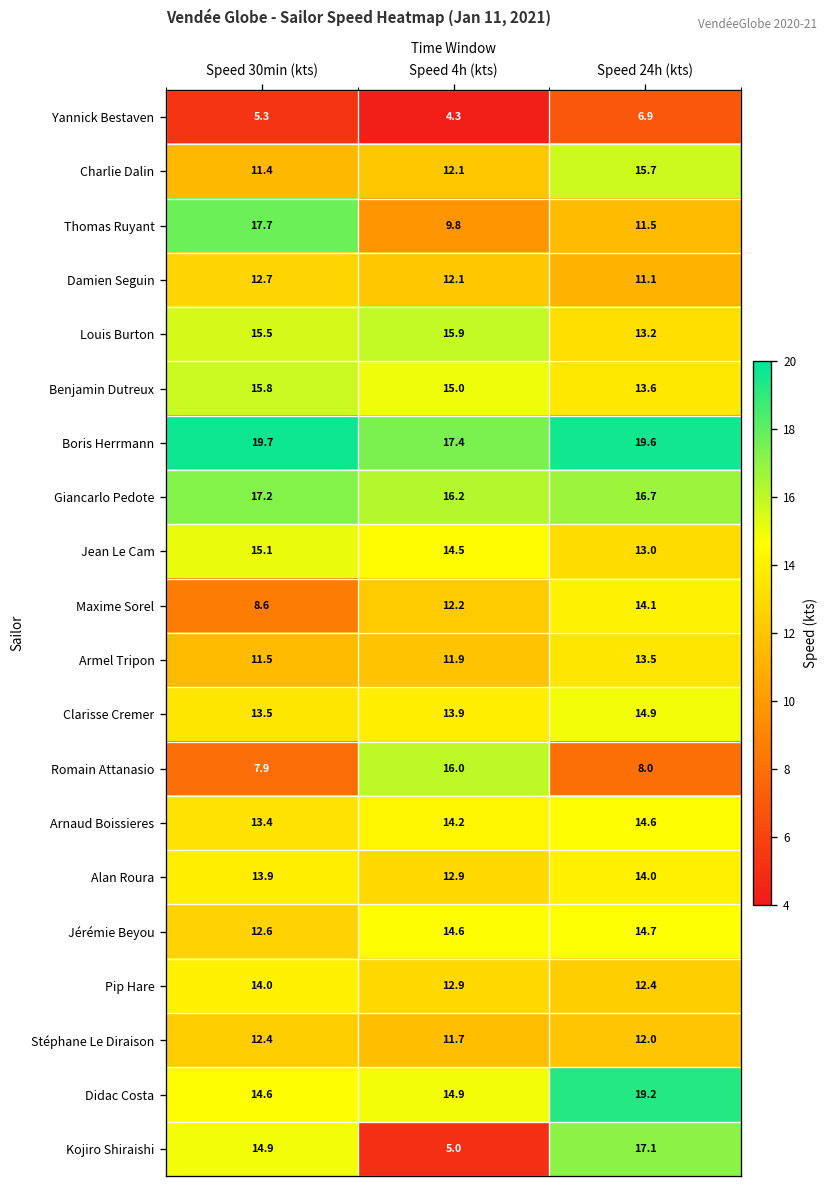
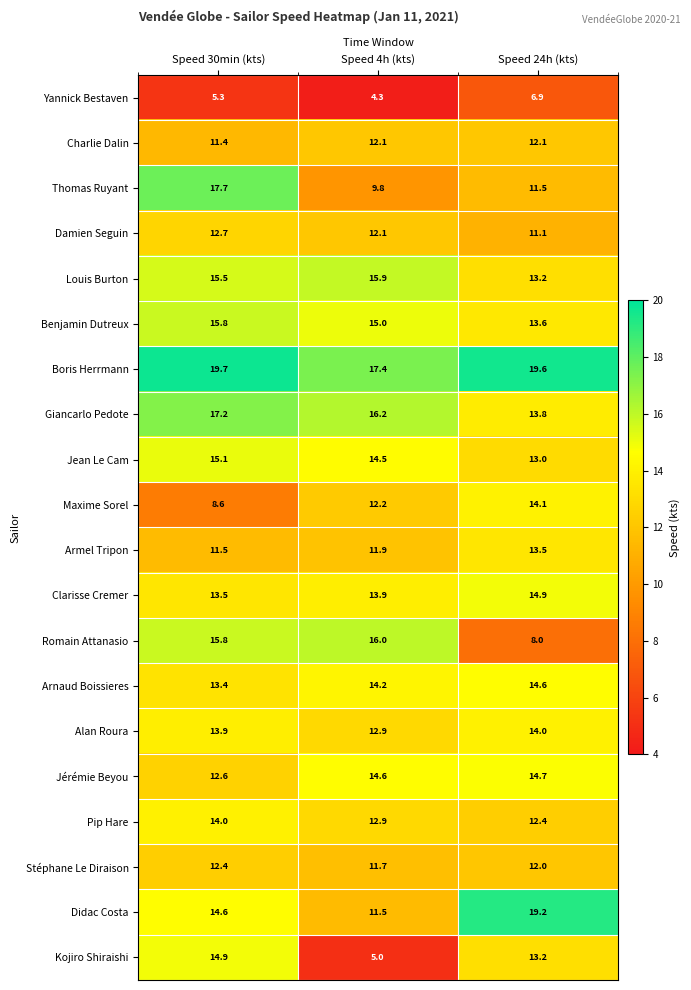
  {
    "Yannick Bestaven": {
      "Speed 30min (kts)": 5.3,
      "Speed 4h (kts)": 4.3,
      "Speed 24h (kts)": 6.9
    },
    "Charlie Dalin": {
      "Speed 30min (kts)": 11.4,
      "Speed 4h (kts)": 12.1,
-     "Speed 24h (kts)": 15.7
+     "Speed 24h (kts)": 12.1
    },
    "Thomas Ruyant": {
      "Speed 30min (kts)": 17.7,
      "Speed 4h (kts)": 9.8,
      "Speed 24h (kts)": 11.5
    },
    "Damien Seguin": {
      "Speed 30min (kts)": 12.7,
      "Speed 4h (kts)": 12.1,
      "Speed 24h (kts)": 11.1
    },
    "Louis Burton": {
      "Speed 30min (kts)": 15.5,
      "Speed 4h (kts)": 15.9,
      "Speed 24h (kts)": 13.2
    },
    "Benjamin Dutreux": {
      "Speed 30min (kts)": 15.8,
      "Speed 4h (kts)": 15.0,
      "Speed 24h (kts)": 13.6
    },
    "Boris Herrmann": {
      "Speed 30min (kts)": 19.7,
      "Speed 4h (kts)": 17.4,
      "Speed 24h (kts)": 19.6
    },
    "Giancarlo Pedote": {
      "Speed 30min (kts)": 17.2,
      "Speed 4h (kts)": 16.2,
-     "Speed 24h (kts)": 16.7
+     "Speed 24h (kts)": 13.8
    },
    "Jean Le Cam": {
      "Speed 30min (kts)": 15.1,
      "Speed 4h (kts)": 14.5,
      "Speed 24h (kts)": 13.0
    },
    "Maxime Sorel": {
      "Speed 30min (kts)": 8.6,
      "Speed 4h (kts)": 12.2,
      "Speed 24h (kts)": 14.1
    },
    "Armel Tripon": {
      "Speed 30min (kts)": 11.5,
      "Speed 4h (kts)": 11.9,
      "Speed 24h (kts)": 13.5
    },
    "Clarisse Cremer": {
      "Speed 30min (kts)": 13.5,
      "Speed 4h (kts)": 13.9,
      "Speed 24h (kts)": 14.9
    },
    "Romain Attanasio": {
-     "Speed 30min (kts)": 7.9,
+     "Speed 30min (kts)": 15.8,
      "Speed 4h (kts)": 16.0,
      "Speed 24h (kts)": 8.0
    },
    "Arnaud Boissieres": {
      "Speed 30min (kts)": 13.4,
      "Speed 4h (kts)": 14.2,
      "Speed 24h (kts)": 14.6
    },
    "Alan Roura": {
      "Speed 30min (kts)": 13.9,
      "Speed 4h (kts)": 12.9,
      "Speed 24h (kts)": 14.0
    },
    "Jérémie Beyou": {
      "Speed 30min (kts)": 12.6,
      "Speed 4h (kts)": 14.6,
      "Speed 24h (kts)": 14.7
    },
    "Pip Hare": {
      "Speed 30min (kts)": 14.0,
      "Speed 4h (kts)": 12.9,
      "Speed 24h (kts)": 12.4
    },
    "Stéphane Le Diraison": {
      "Speed 30min (kts)": 12.4,
      "Speed 4h (kts)": 11.7,
      "Speed 24h (kts)": 12.0
    },
    "Didac Costa": {
      "Speed 30min (kts)": 14.6,
-     "Speed 4h (kts)": 14.9,
+     "Speed 4h (kts)": 11.5,
      "Speed 24h (kts)": 19.2
    },
    "Kojiro Shiraishi": {
      "Speed 30min (kts)": 14.9,
      "Speed 4h (kts)": 5.0,
-     "Speed 24h (kts)": 17.1
+     "Speed 24h (kts)": 13.2
    }
  }
